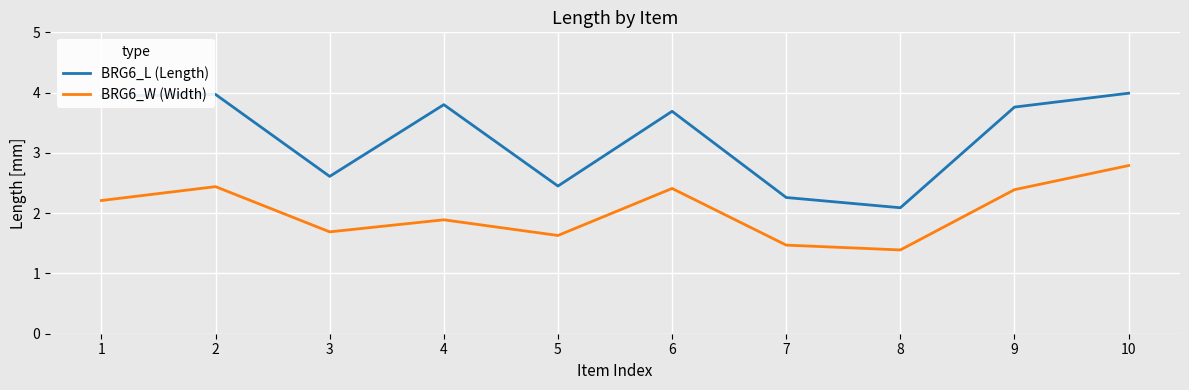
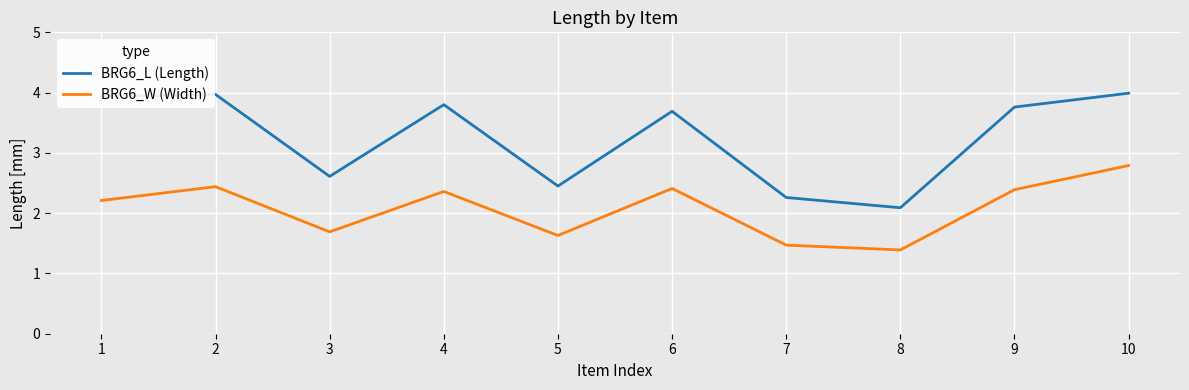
  {
    "BRG6_L (Length)": {
      "2": 4.0,
      "3": 2.6,
      "4": 3.8,
      "5": 2.5,
      "6": 3.7,
      "7": 2.3,
      "8": 2.1,
      "9": 3.8,
      "10": 4.0
    },
    "BRG6_W (Width)": {
      "1": 2.2,
      "2": 2.4,
      "3": 1.7,
-     "4": 1.9,
+     "4": 2.4,
      "5": 1.6,
      "6": 2.4,
      "7": 1.5,
      "8": 1.4,
      "9": 2.4,
      "10": 2.8
    }
  }
